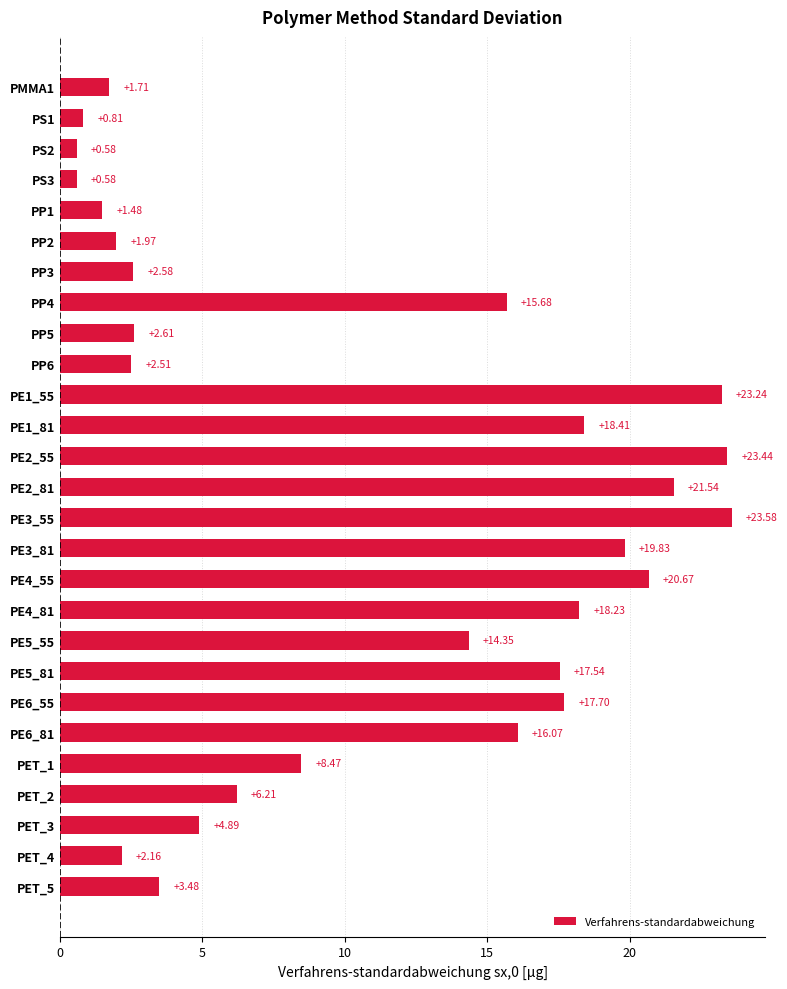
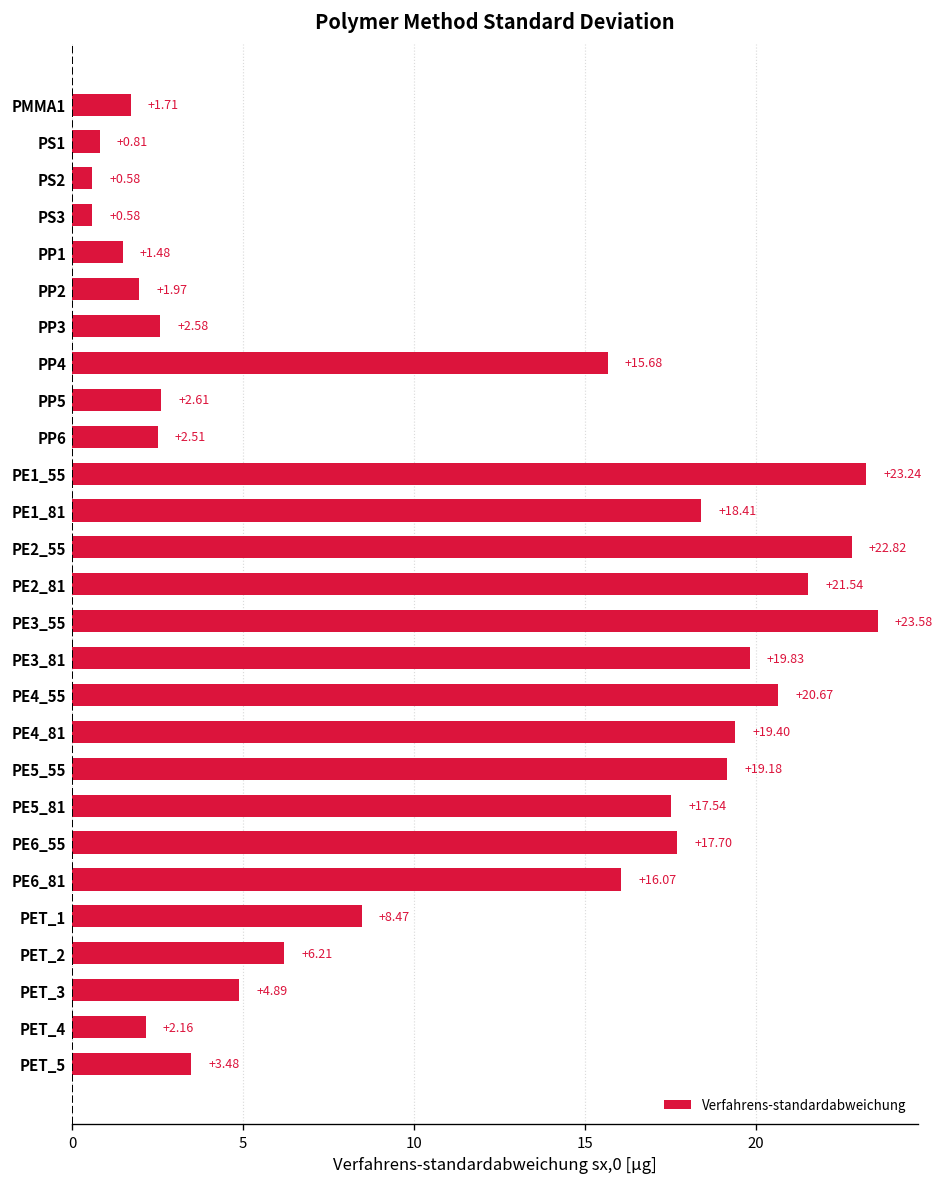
  {
    "PMMA1": "+1.71",
    "PS1": "+0.81",
    "PS2": "+0.58",
    "PS3": "+0.58",
    "PP1": "+1.48",
    "PP2": "+1.97",
    "PP3": "+2.58",
    "PP4": "+15.68",
    "PP5": "+2.61",
    "PP6": "+2.51",
    "PE1_55": "+23.24",
    "PE1_81": "+18.41",
-   "PE2_55": "+23.44",
+   "PE2_55": "+22.82",
    "PE2_81": "+21.54",
    "PE3_55": "+23.58",
    "PE3_81": "+19.83",
    "PE4_55": "+20.67",
-   "PE4_81": "+18.23",
-   "PE5_55": "+14.35",
+   "PE4_81": "+19.40",
+   "PE5_55": "+19.18",
    "PE5_81": "+17.54",
    "PE6_55": "+17.70",
    "PE6_81": "+16.07",
    "PET_1": "+8.47",
    "PET_2": "+6.21",
    "PET_3": "+4.89",
    "PET_4": "+2.16",
    "PET_5": "+3.48"
  }
